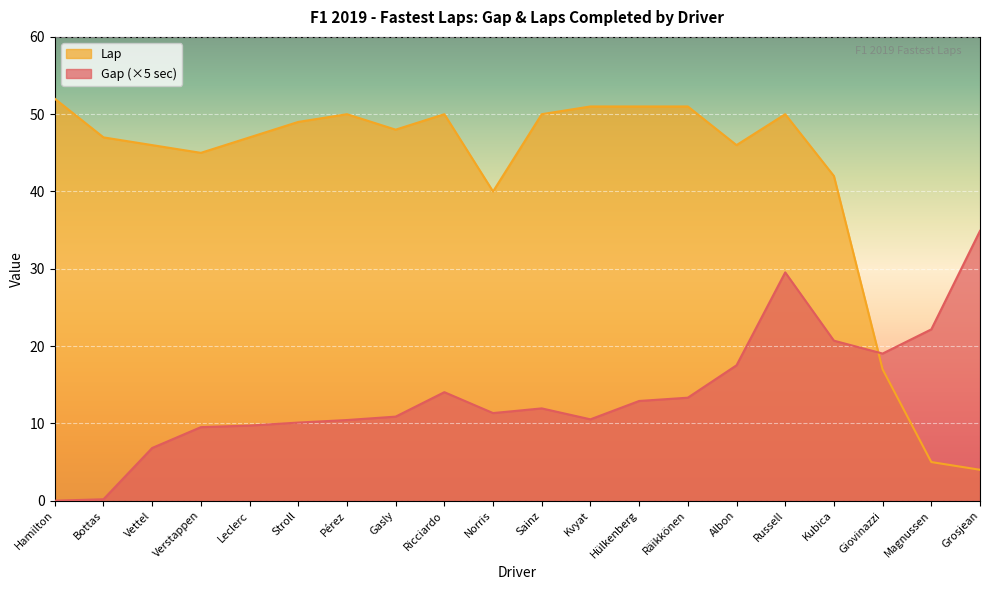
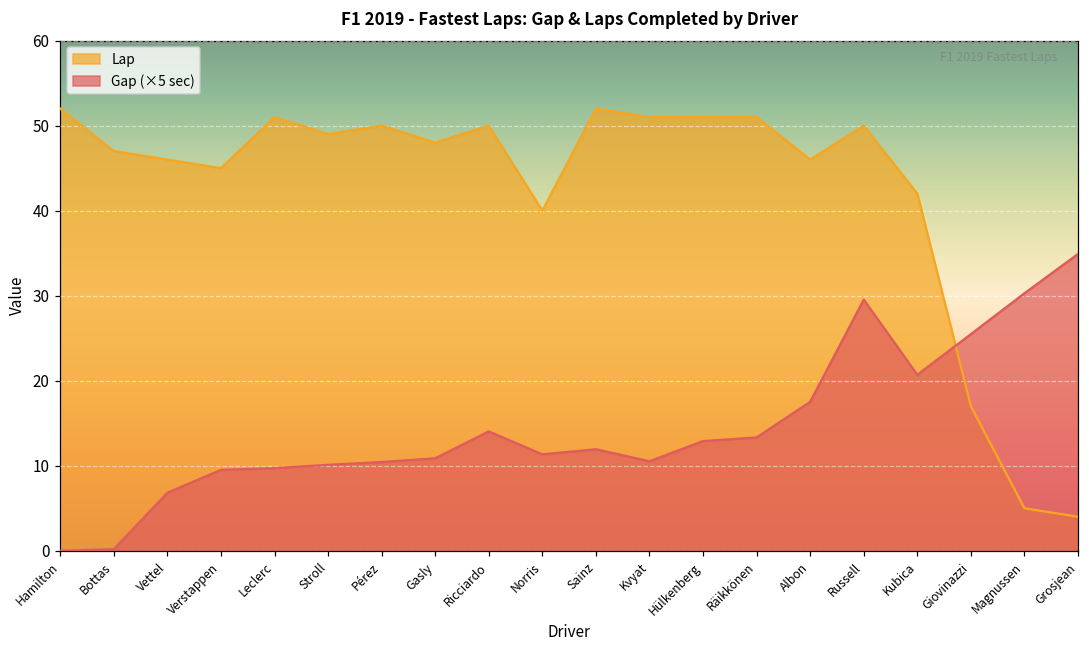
  {
    "Lap": {
      "Hamilton": 52,
      "Bottas": 47,
      "Vettel": 46,
      "Verstappen": 45,
-     "Leclerc": 47,
+     "Leclerc": 51,
      "Stroll": 49,
      "Pérez": 50,
      "Gasly": 48,
      "Ricciardo": 50,
      "Norris": 40,
-     "Sainz": 50,
+     "Sainz": 52,
      "Kvyat": 51,
      "Hülkenberg": 51,
      "Räikkönen": 51,
      "Albon": 46,
      "Russell": 50,
      "Kubica": 42,
      "Giovinazzi": 17,
      "Magnussen": 5,
      "Grosjean": 4
    },
    "Gap (×5 sec)": {
      "Hamilton": 0,
      "Bottas": 0,
      "Vettel": 7,
      "Verstappen": 10,
      "Leclerc": 10,
      "Stroll": 10,
      "Pérez": 10,
      "Gasly": 11,
      "Ricciardo": 14,
      "Norris": 11,
      "Sainz": 12,
      "Kvyat": 11,
      "Hülkenberg": 13,
      "Räikkönen": 13,
      "Albon": 18,
      "Russell": 30,
      "Kubica": 21,
-     "Giovinazzi": 19,
-     "Magnussen": 22,
+     "Giovinazzi": 25,
+     "Magnussen": 30,
      "Grosjean": 35
    }
  }
